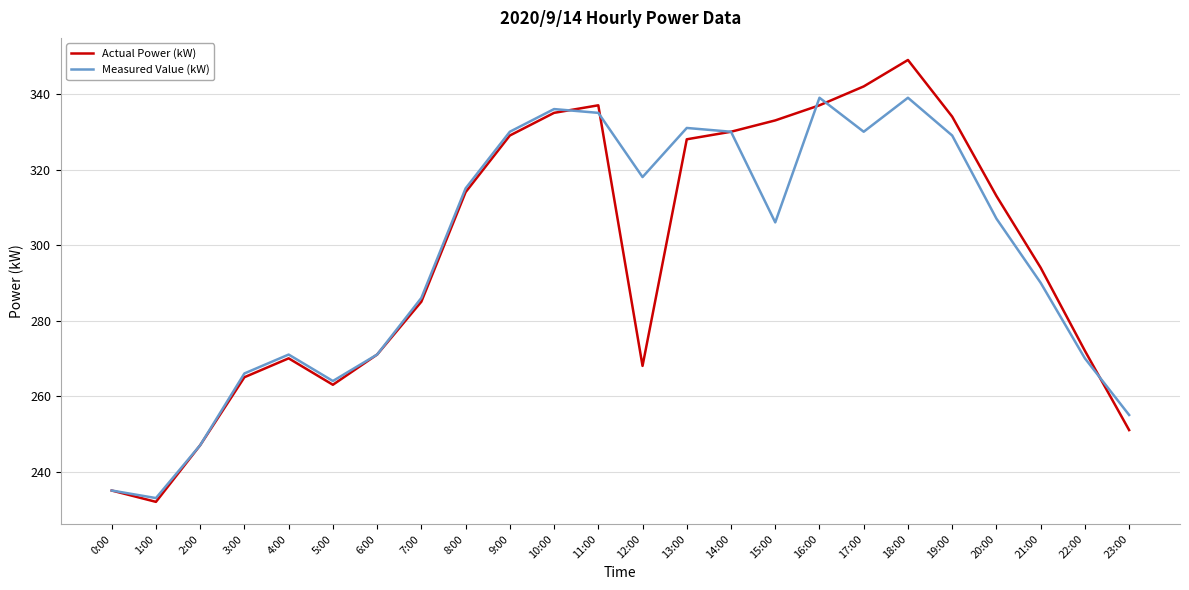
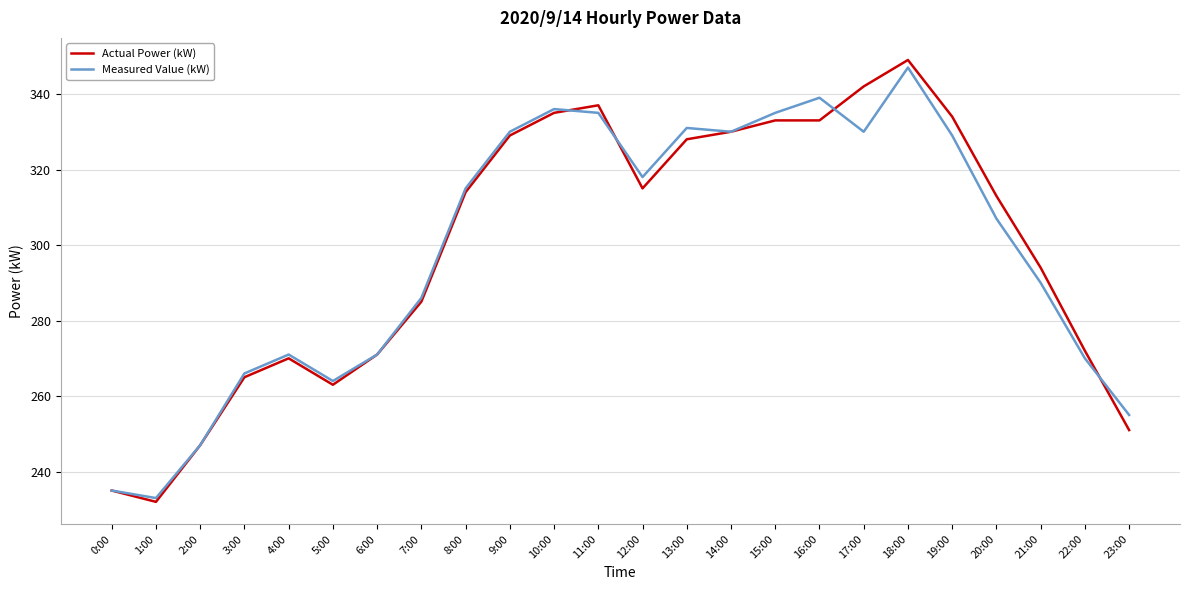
  {
    "Actual Power (kW)": {
      "1:00": 232,
      "3:00": 265,
      "4:00": 270,
      "5:00": 263,
      "7:00": 285,
      "8:00": 314,
      "9:00": 329,
      "10:00": 335,
      "11:00": 337,
-     "12:00": 268,
+     "12:00": 315,
      "13:00": 328,
      "15:00": 333,
-     "16:00": 337,
+     "16:00": 333,
      "17:00": 342,
      "18:00": 349,
      "19:00": 334,
      "20:00": 313,
      "21:00": 294,
      "22:00": 272,
      "23:00": 251
    },
    "Measured Value (kW)": {
      "1:00": 233,
      "3:00": 266,
      "4:00": 271,
      "5:00": 264,
      "7:00": 286,
      "8:00": 315,
      "9:00": 330,
      "10:00": 336,
      "11:00": 335,
      "12:00": 318,
      "13:00": 331,
-     "15:00": 306,
+     "15:00": 335,
      "16:00": 339,
      "17:00": 330,
-     "18:00": 339,
+     "18:00": 347,
      "19:00": 329,
      "20:00": 307,
      "21:00": 290,
      "22:00": 270,
      "23:00": 255
    }
  }
